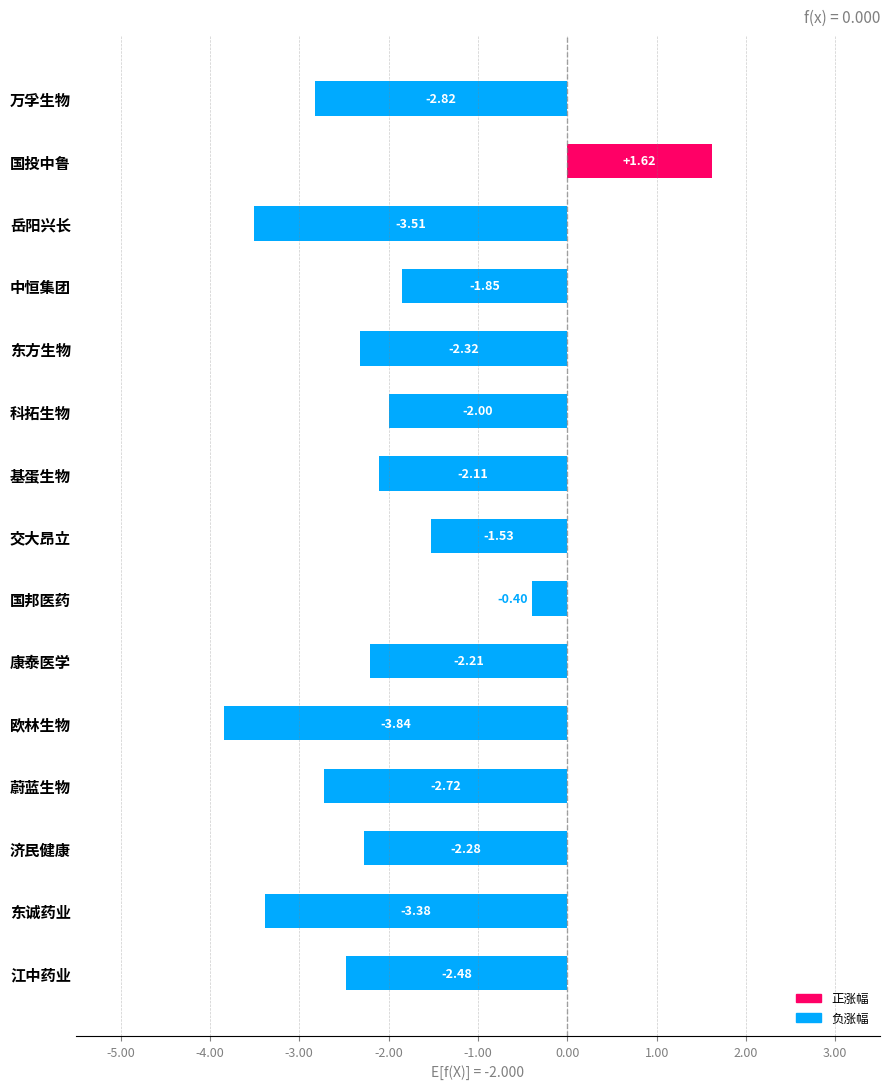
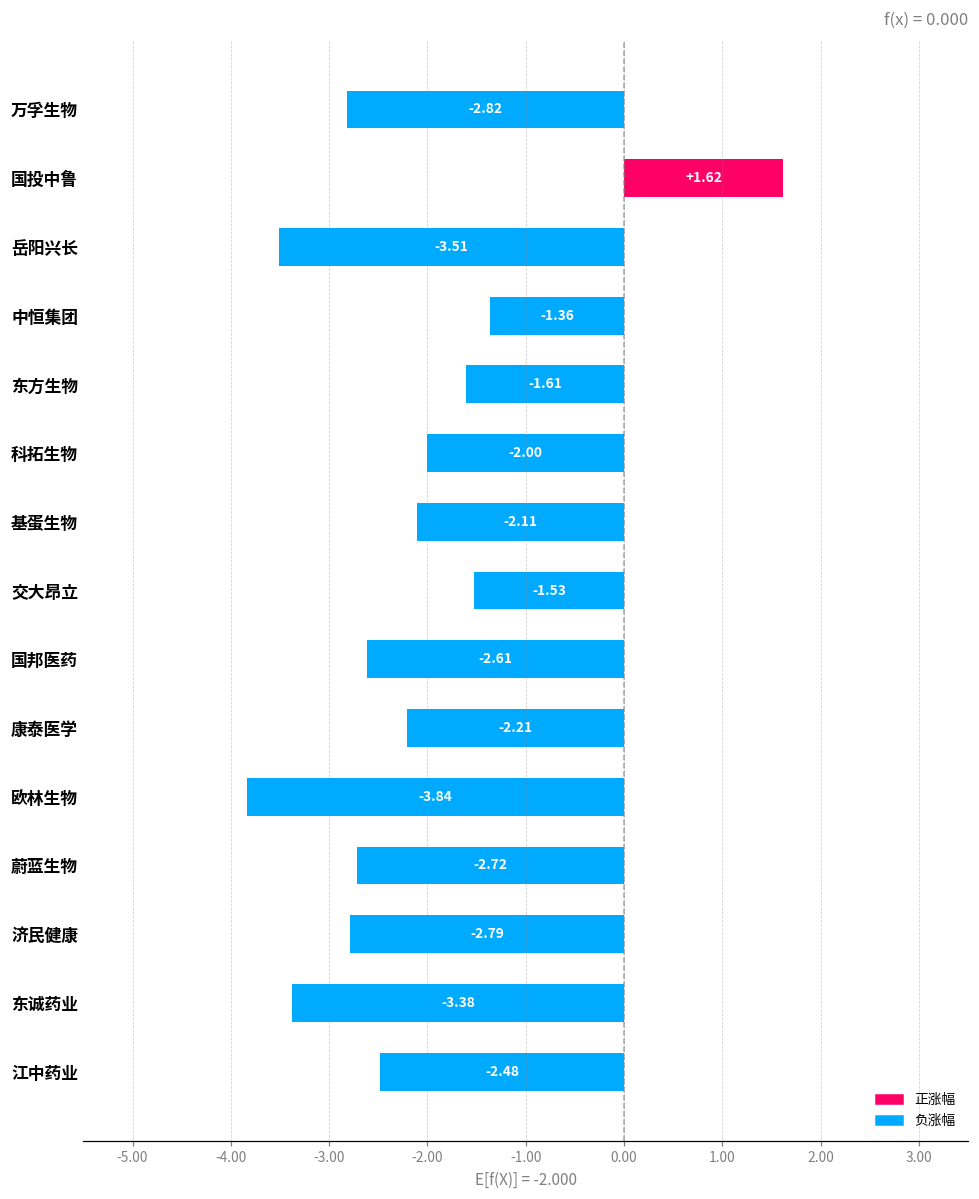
  {
    "万孚生物": "-2.82",
    "国投中鲁": "+1.62",
    "岳阳兴长": "-3.51",
-   "中恒集团": "-1.85",
-   "东方生物": "-2.32",
+   "中恒集团": "-1.36",
+   "东方生物": "-1.61",
    "科拓生物": "-2.00",
    "基蛋生物": "-2.11",
    "交大昂立": "-1.53",
-   "国邦医药": "-0.40",
+   "国邦医药": "-2.61",
    "康泰医学": "-2.21",
    "欧林生物": "-3.84",
    "蔚蓝生物": "-2.72",
-   "济民健康": "-2.28",
+   "济民健康": "-2.79",
    "东诚药业": "-3.38",
    "江中药业": "-2.48"
  }
